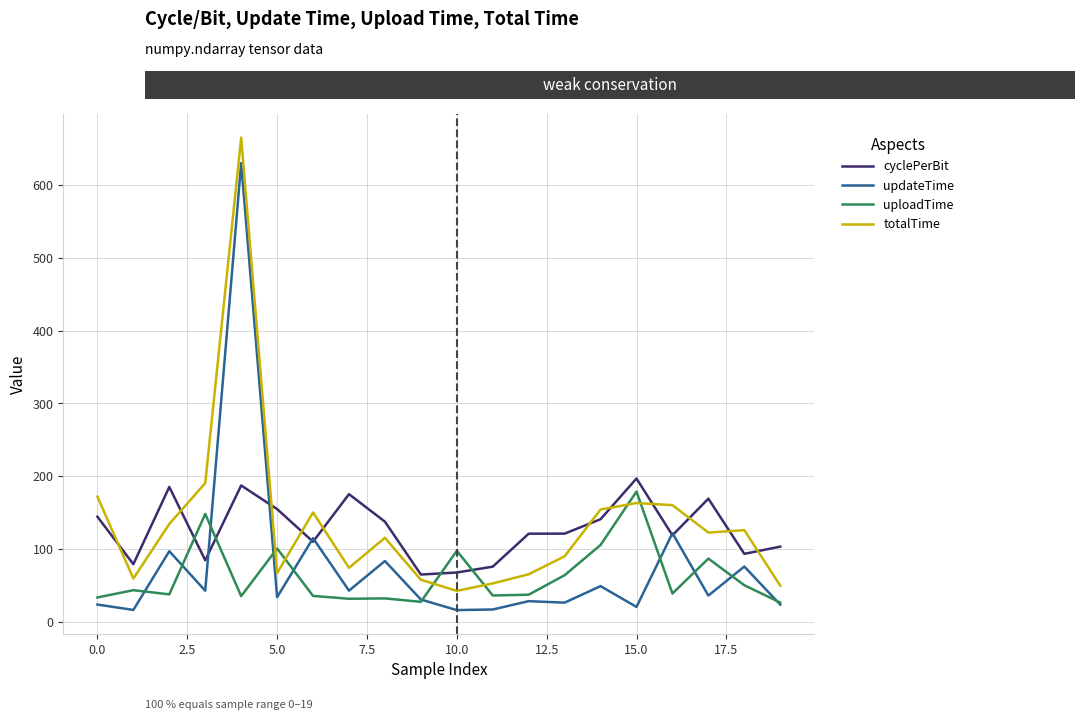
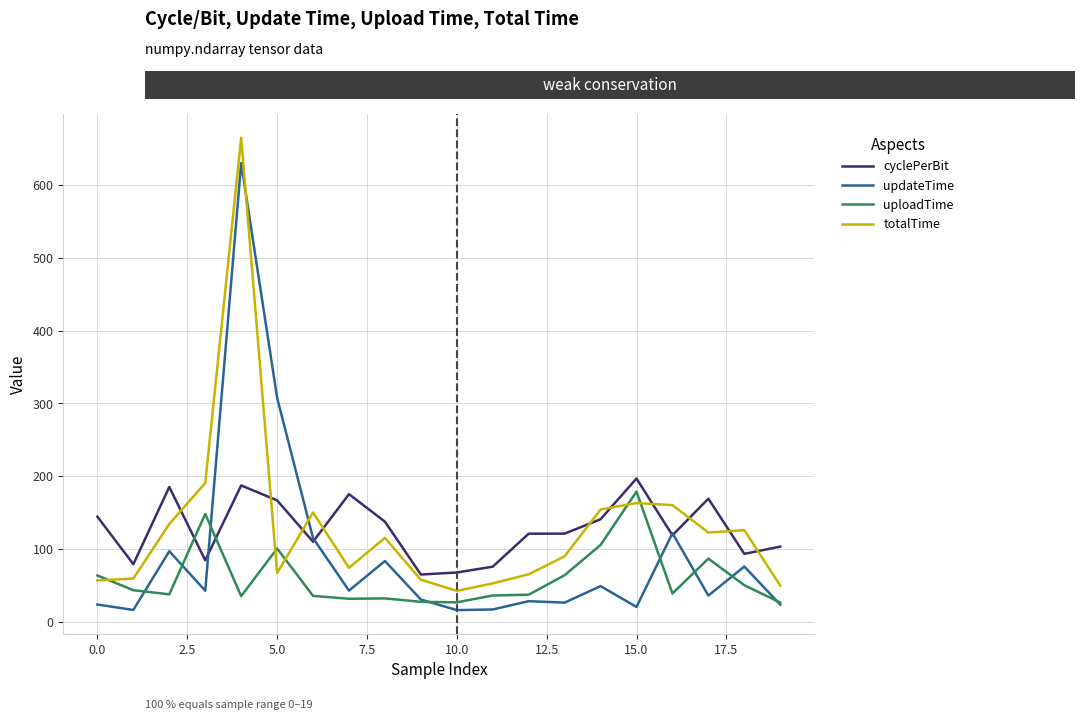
  {
    "cyclePerBit": {
      "0.0": 140,
-     "5.0": 150,
+     "5.0": 170,
      "10.0": 70,
      "15.0": 200
    },
    "updateTime": {
      "0.0": 20,
-     "5.0": 30,
+     "5.0": 310,
      "10.0": 20,
      "15.0": 20
    },
    "uploadTime": {
-     "0.0": 30,
+     "0.0": 60,
      "5.0": 100,
-     "10.0": 100,
+     "10.0": 30,
      "15.0": 180
    },
    "totalTime": {
-     "0.0": 170,
+     "0.0": 60,
      "5.0": 70,
      "10.0": 40,
      "15.0": 160
    }
  }
